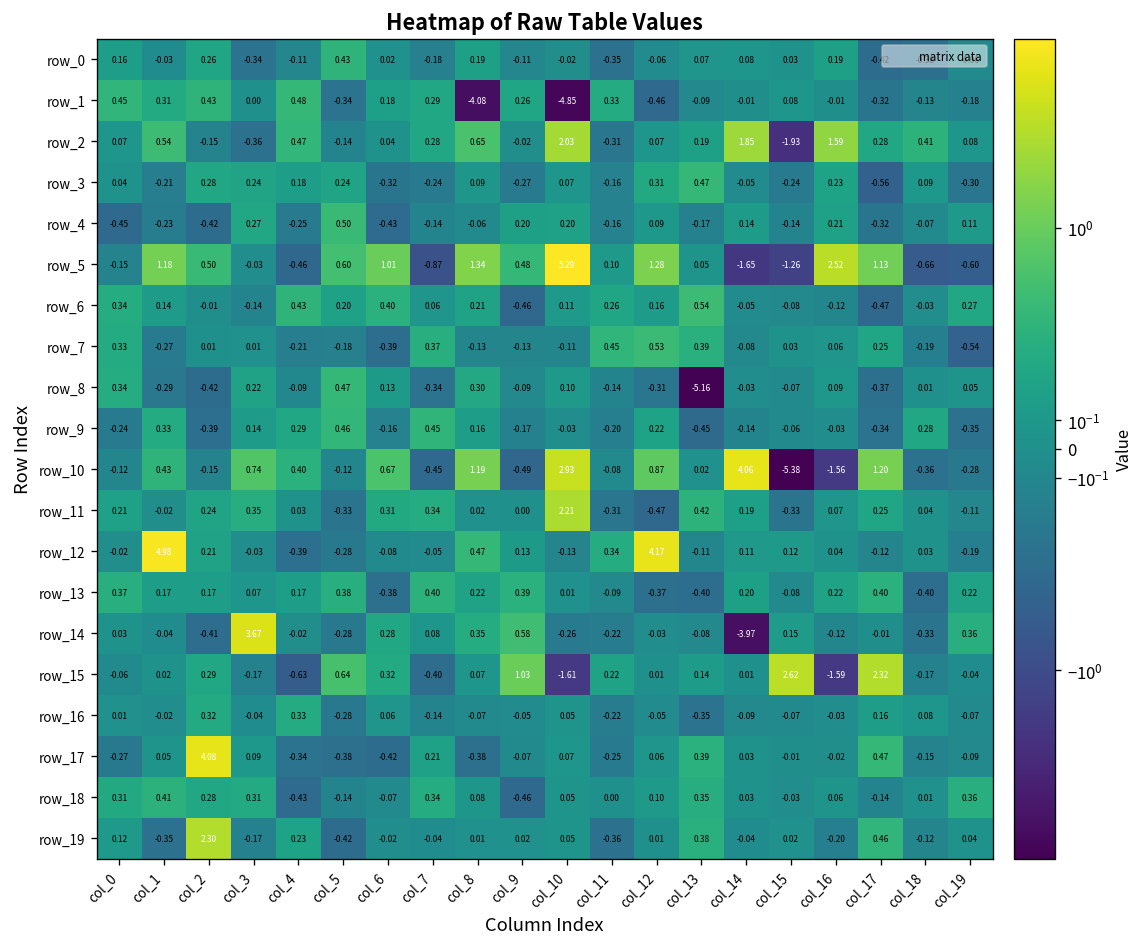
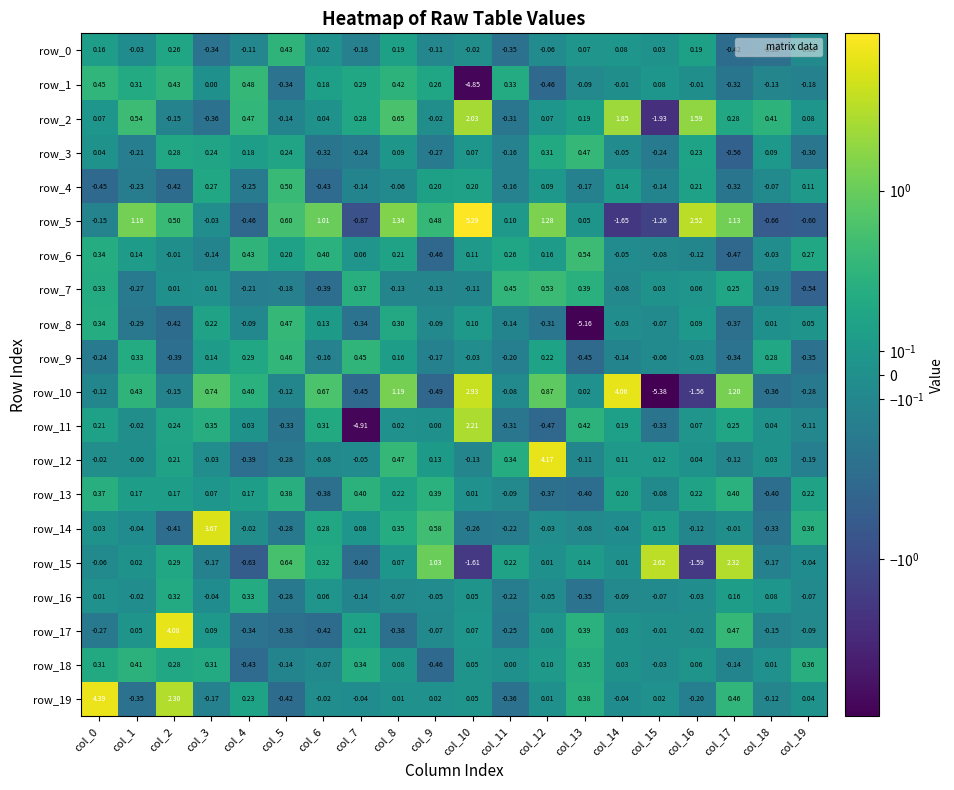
  {
    "row_1": {
      "col_0": 0.45,
      "col_1": 0.31,
      "col_2": 0.43,
      "col_3": 0.00,
      "col_4": 0.48,
      "col_5": -0.34,
      "col_6": 0.18,
      "col_7": 0.29,
-     "col_8": -4.08,
+     "col_8": 0.42,
      "col_9": 0.26,
      "col_10": -4.85,
      "col_11": 0.33,
      "col_12": -0.46,
      "col_13": -0.09,
      "col_14": -0.01,
      "col_15": 0.08,
      "col_16": -0.01,
      "col_17": -0.32,
      "col_18": -0.13,
      "col_19": -0.18
    },
    "row_11": {
      "col_0": 0.21,
      "col_1": -0.02,
      "col_2": 0.24,
      "col_3": 0.35,
      "col_4": 0.03,
      "col_5": -0.33,
      "col_6": 0.31,
-     "col_7": 0.34,
+     "col_7": -4.91,
      "col_8": 0.02,
      "col_9": 0.00,
      "col_10": 2.21,
      "col_11": -0.31,
      "col_12": -0.47,
      "col_13": 0.42,
      "col_14": 0.19,
      "col_15": -0.33,
      "col_16": 0.07,
      "col_17": 0.25,
      "col_18": 0.04,
      "col_19": -0.11
    },
    "row_12": {
      "col_0": -0.02,
-     "col_1": 4.98,
+     "col_1": -0.00,
      "col_2": 0.21,
      "col_3": -0.03,
      "col_4": -0.39,
      "col_5": -0.28,
      "col_6": -0.08,
      "col_7": -0.05,
      "col_8": 0.47,
      "col_9": 0.13,
      "col_10": -0.13,
      "col_11": 0.34,
      "col_12": 4.17,
      "col_13": -0.11,
      "col_14": 0.11,
      "col_15": 0.12,
      "col_16": 0.04,
      "col_17": -0.12,
      "col_18": 0.03,
      "col_19": -0.19
    },
    "row_14": {
      "col_0": 0.03,
      "col_1": -0.04,
      "col_2": -0.41,
      "col_3": 3.67,
      "col_4": -0.02,
      "col_5": -0.28,
      "col_6": 0.28,
      "col_7": 0.08,
      "col_8": 0.35,
      "col_9": 0.58,
      "col_10": -0.26,
      "col_11": -0.22,
      "col_12": -0.03,
      "col_13": -0.08,
-     "col_14": -3.97,
+     "col_14": -0.04,
      "col_15": 0.15,
      "col_16": -0.12,
      "col_17": -0.01,
      "col_18": -0.33,
      "col_19": 0.36
    },
    "row_19": {
-     "col_0": 0.12,
+     "col_0": 4.39,
      "col_1": -0.35,
      "col_2": 2.30,
      "col_3": -0.17,
      "col_4": 0.23,
      "col_5": -0.42,
      "col_6": -0.02,
      "col_7": -0.04,
      "col_8": 0.01,
      "col_9": 0.02,
      "col_10": 0.05,
      "col_11": -0.36,
      "col_12": 0.01,
      "col_13": 0.38,
      "col_14": -0.04,
      "col_15": 0.02,
      "col_16": -0.20,
      "col_17": 0.46,
      "col_18": -0.12,
      "col_19": 0.04
    }
  }
